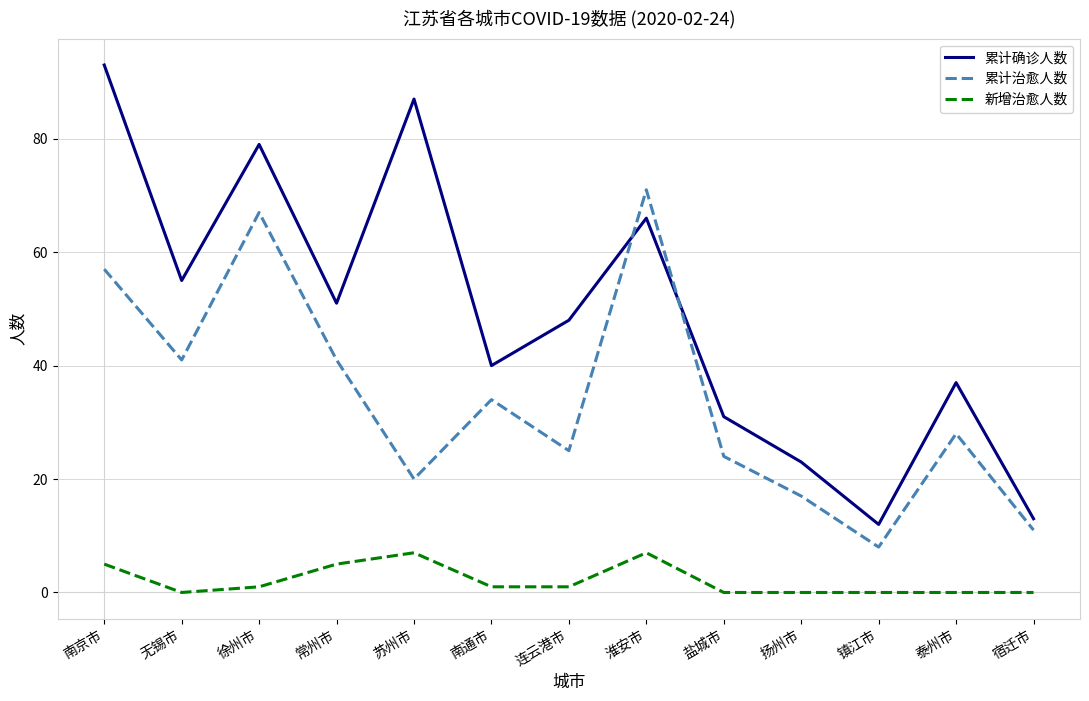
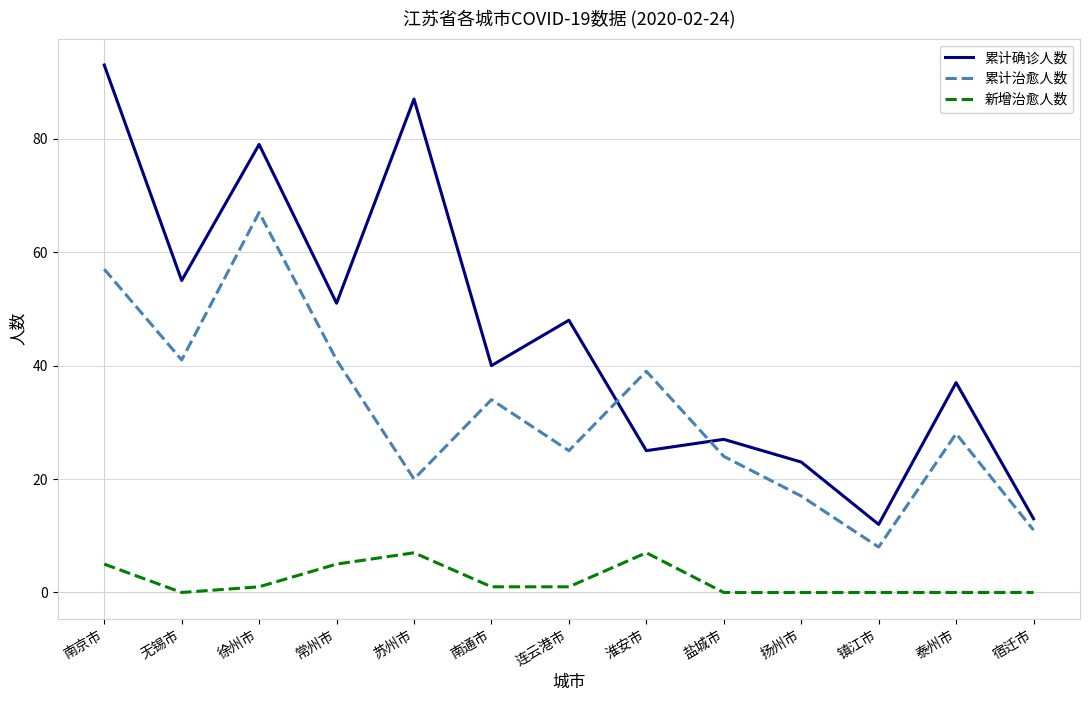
  {
    "累计确诊人数": {
      "南京市": 93,
      "无锡市": 55,
      "徐州市": 79,
      "常州市": 51,
      "苏州市": 87,
      "南通市": 40,
      "连云港市": 48,
-     "淮安市": 66,
-     "盐城市": 31,
+     "淮安市": 25,
+     "盐城市": 27,
      "扬州市": 23,
      "镇江市": 12,
      "泰州市": 37,
      "宿迁市": 13
    },
    "累计治愈人数": {
      "南京市": 57,
      "无锡市": 41,
      "徐州市": 67,
      "常州市": 41,
      "苏州市": 20,
      "南通市": 34,
      "连云港市": 25,
-     "淮安市": 71,
+     "淮安市": 39,
      "盐城市": 24,
      "扬州市": 17,
      "镇江市": 8,
      "泰州市": 28,
      "宿迁市": 11
    },
    "新增治愈人数": {
      "南京市": 5,
      "无锡市": 0,
      "徐州市": 1,
      "常州市": 5,
      "苏州市": 7,
      "南通市": 1,
      "连云港市": 1,
      "淮安市": 7,
      "盐城市": 0,
      "扬州市": 0,
      "镇江市": 0,
      "泰州市": 0,
      "宿迁市": 0
    }
  }
